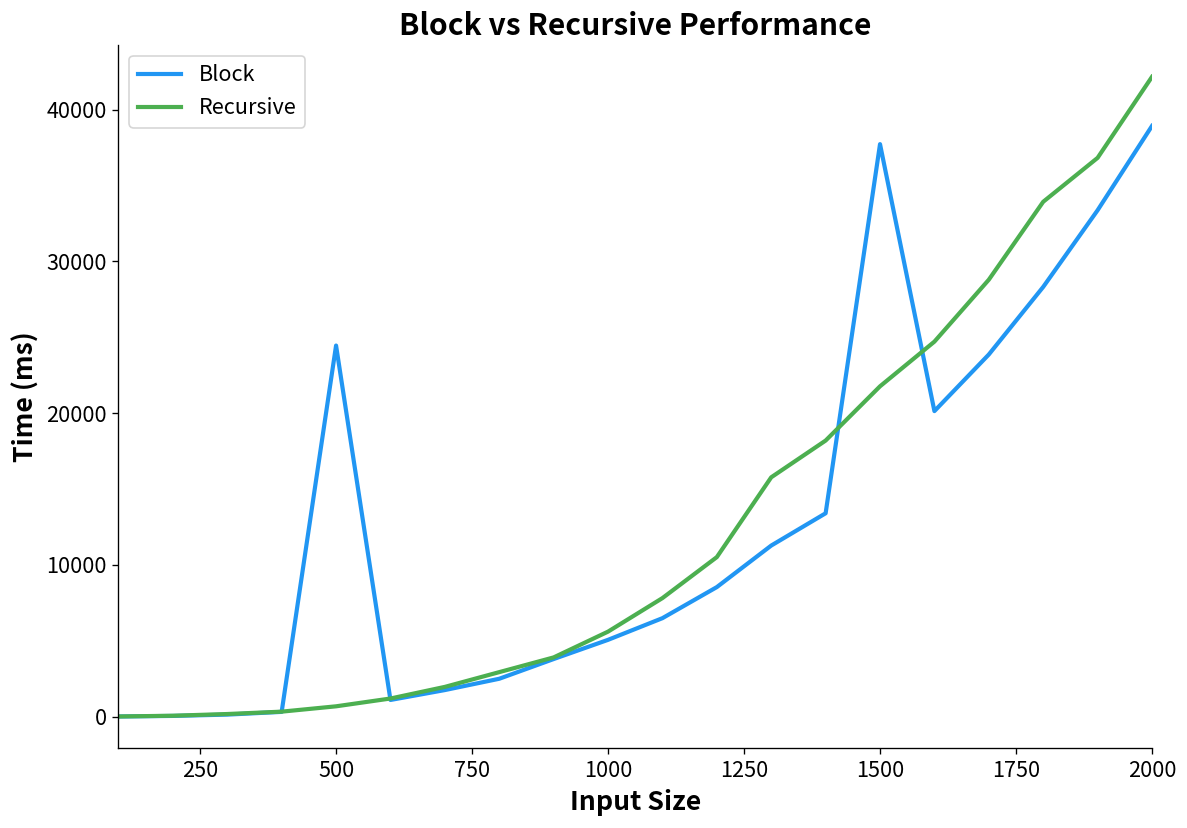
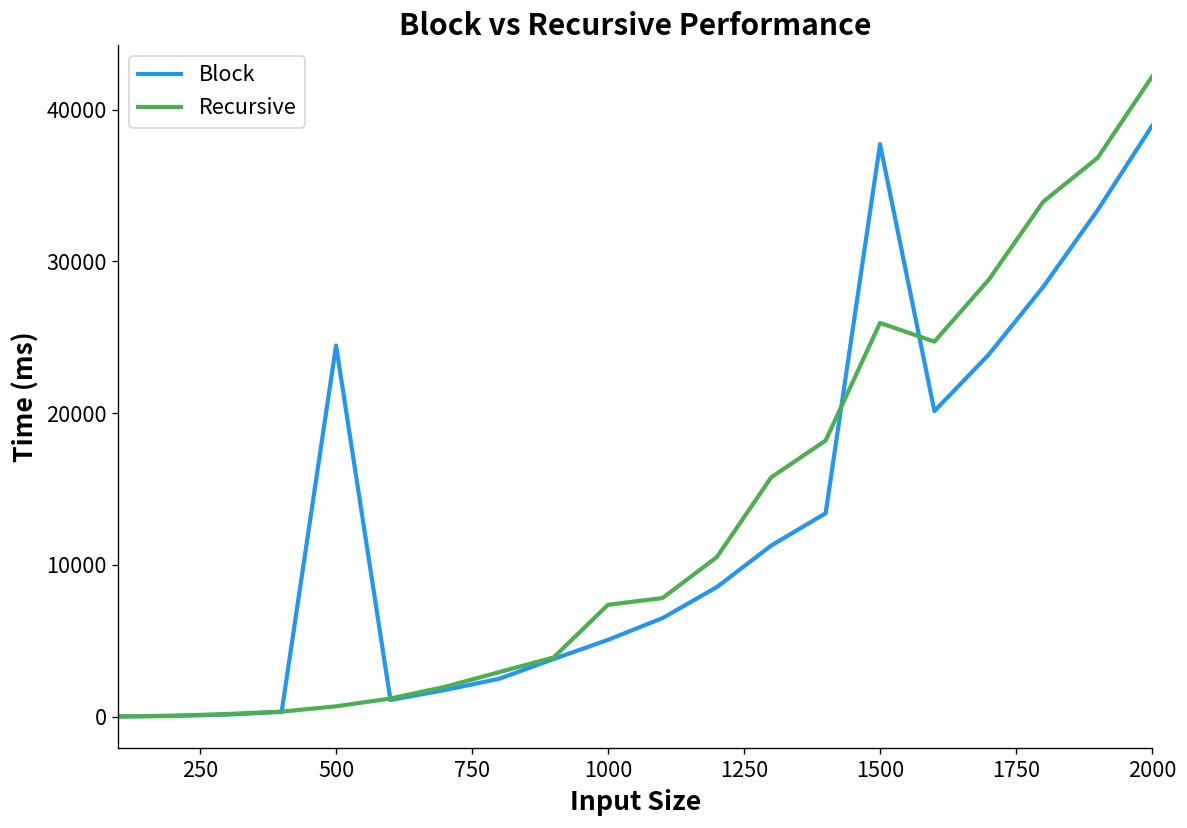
  {
    "Block": {
      "500": 24500,
      "1000": 5100,
      "1500": 37700,
      "2000": 38900
    },
    "Recursive": {
      "500": 700,
-     "1000": 5600,
-     "1500": 21800,
+     "1000": 7400,
+     "1500": 25900,
      "2000": 42200
    }
  }
